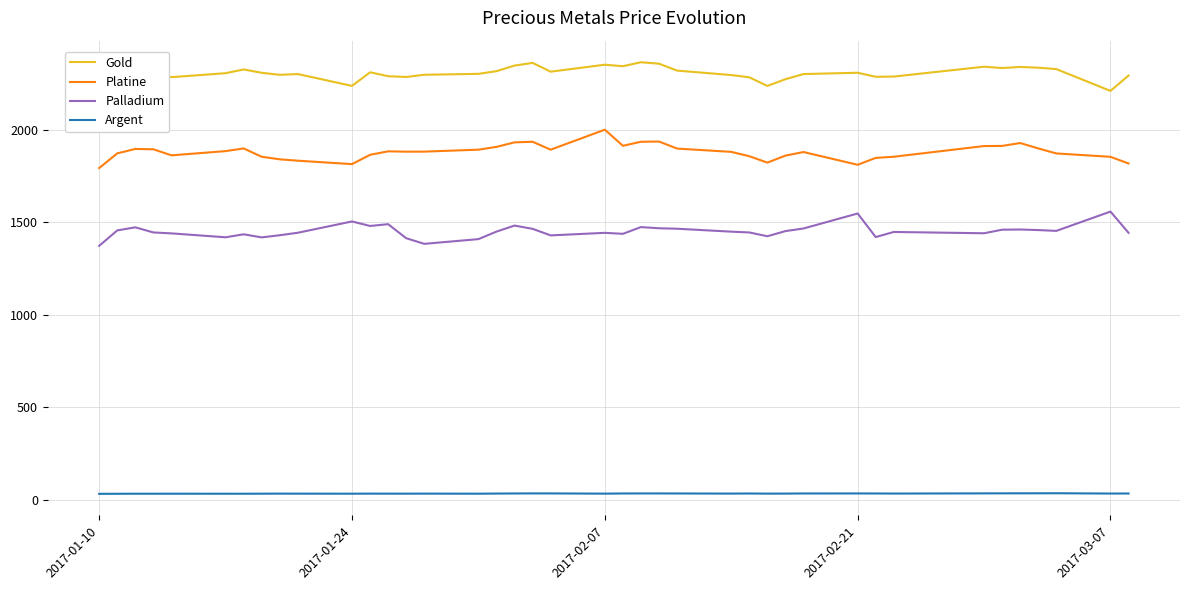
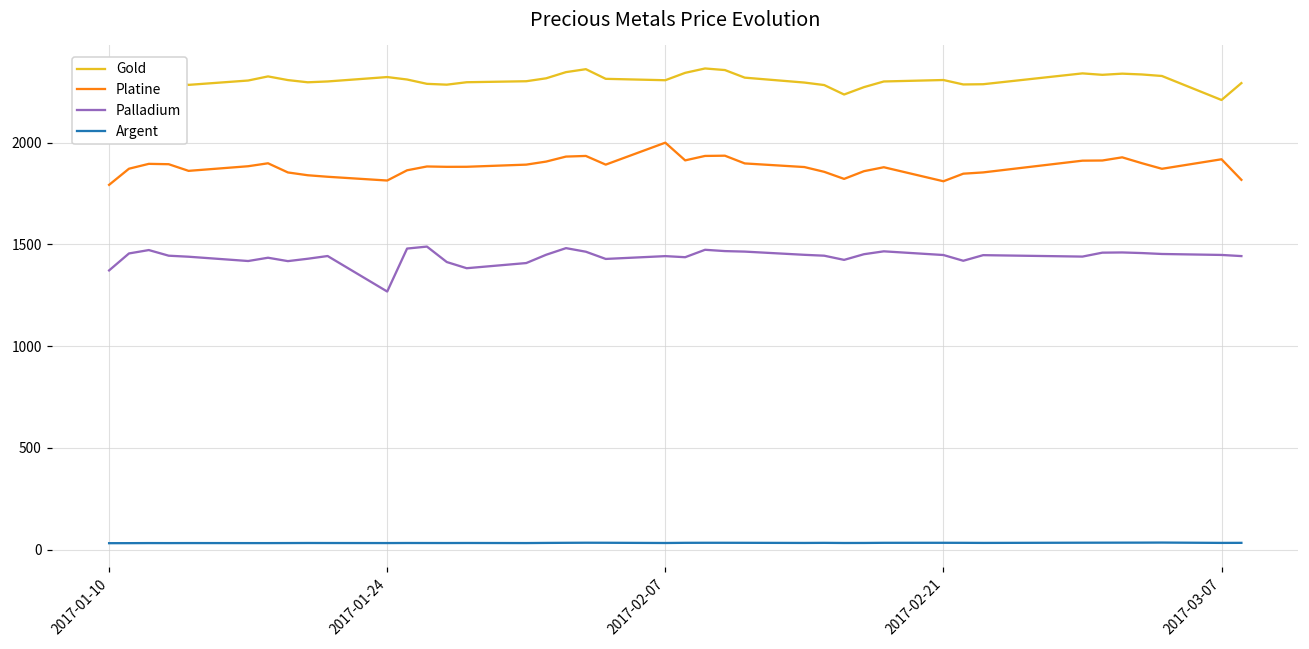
  {
    "Gold": {
-     "2017-01-24": 2240,
-     "2017-02-07": 2350,
+     "2017-01-24": 2320,
+     "2017-02-07": 2310,
      "2017-02-21": 2310,
      "2017-03-07": 2210
    },
    "Platine": {
      "2017-01-10": 1790,
      "2017-01-24": 1810,
      "2017-02-07": 2000,
      "2017-02-21": 1810,
-     "2017-03-07": 1850
+     "2017-03-07": 1920
    },
    "Palladium": {
      "2017-01-10": 1370,
-     "2017-01-24": 1500,
+     "2017-01-24": 1270,
      "2017-02-07": 1440,
-     "2017-02-21": 1550,
-     "2017-03-07": 1560
+     "2017-02-21": 1450,
+     "2017-03-07": 1450
    },
    "Argent": {
      "2017-01-10": 30,
      "2017-01-24": 30,
      "2017-02-07": 30,
      "2017-02-21": 30,
      "2017-03-07": 30
    }
  }
